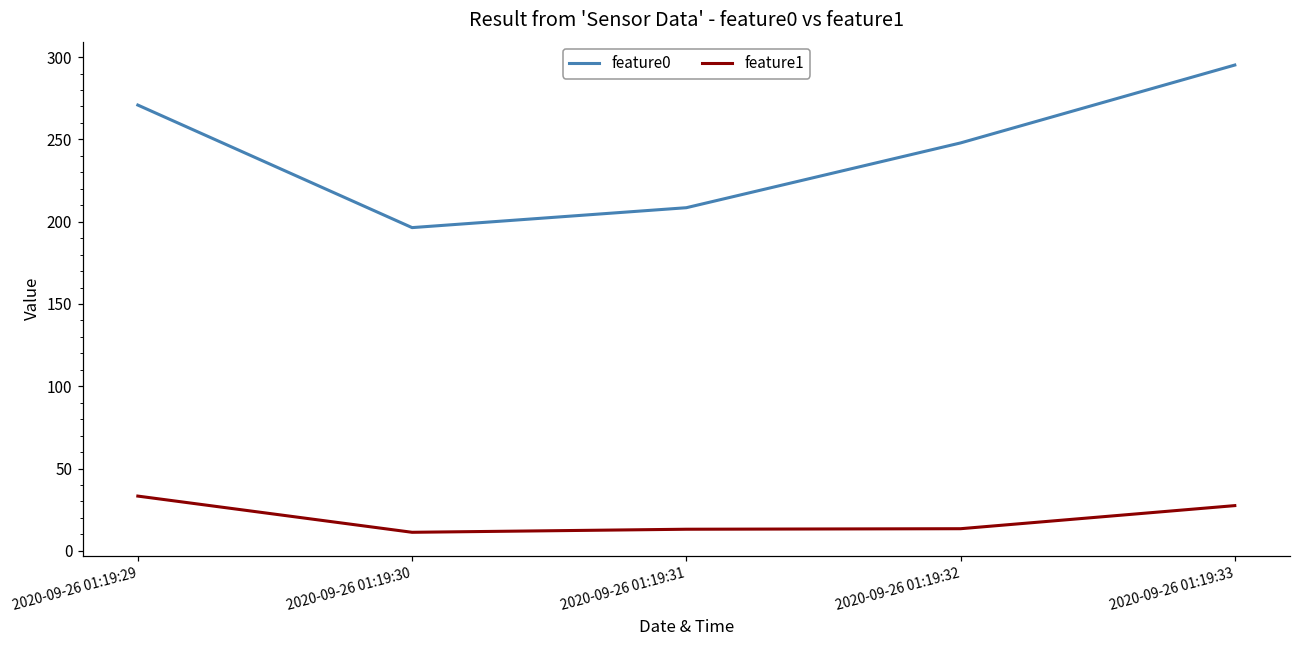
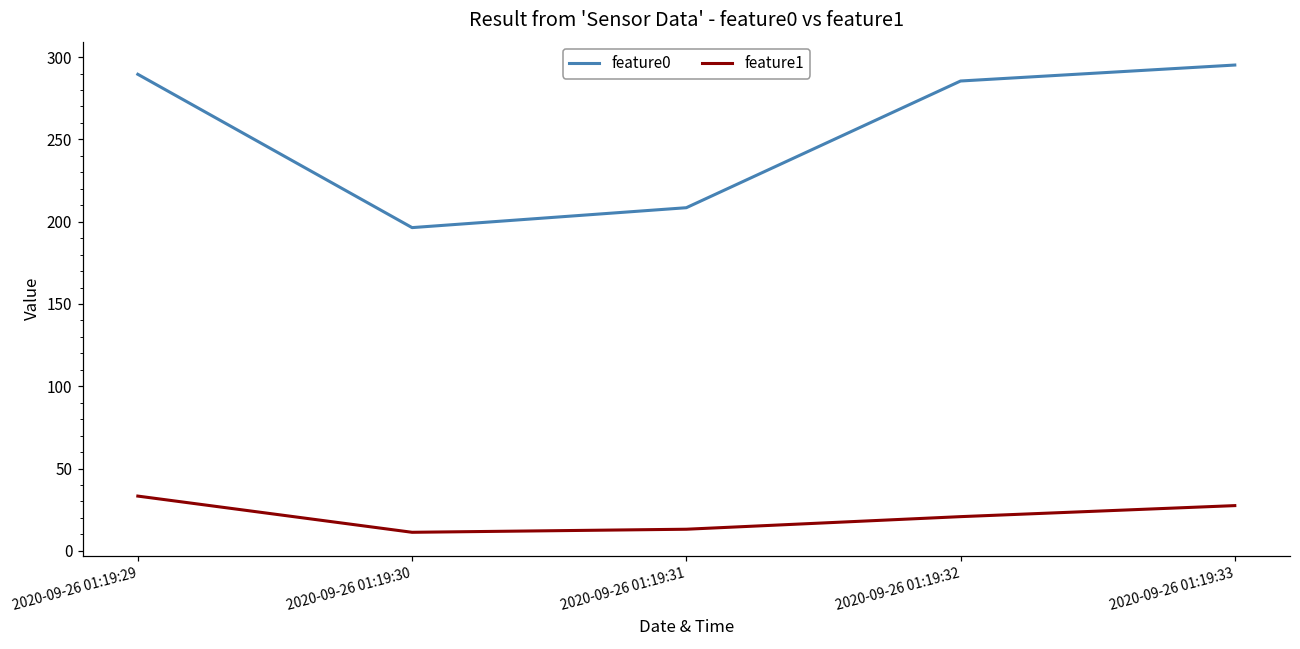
  {
    "feature0": {
-     "2020-09-26 01:19:29": 271,
+     "2020-09-26 01:19:29": 290,
      "2020-09-26 01:19:30": 196,
      "2020-09-26 01:19:31": 208,
-     "2020-09-26 01:19:32": 248,
+     "2020-09-26 01:19:32": 285,
      "2020-09-26 01:19:33": 295
    },
    "feature1": {
      "2020-09-26 01:19:29": 33,
      "2020-09-26 01:19:30": 11,
      "2020-09-26 01:19:31": 13,
-     "2020-09-26 01:19:32": 13,
+     "2020-09-26 01:19:32": 21,
      "2020-09-26 01:19:33": 28
    }
  }
